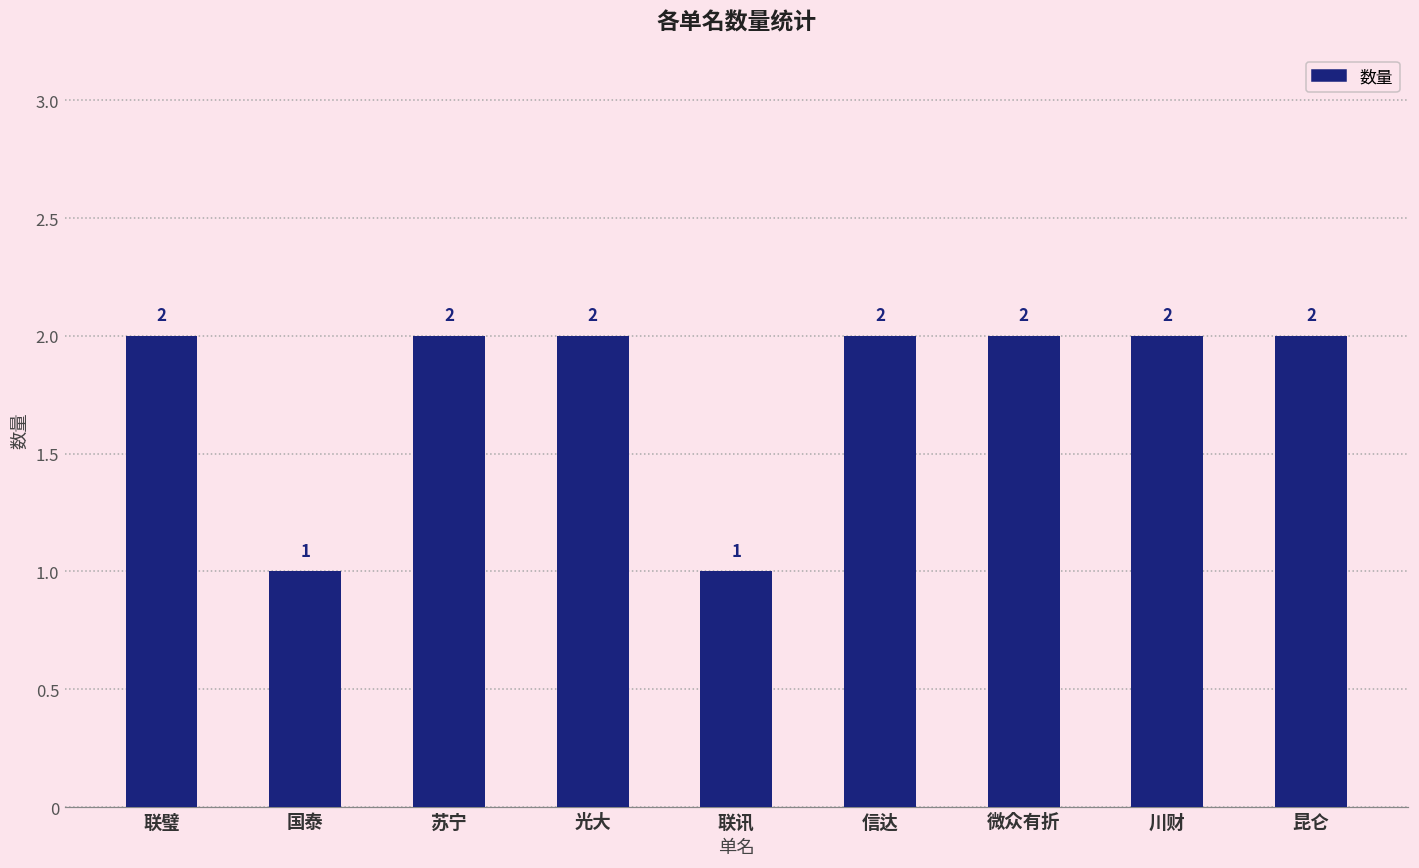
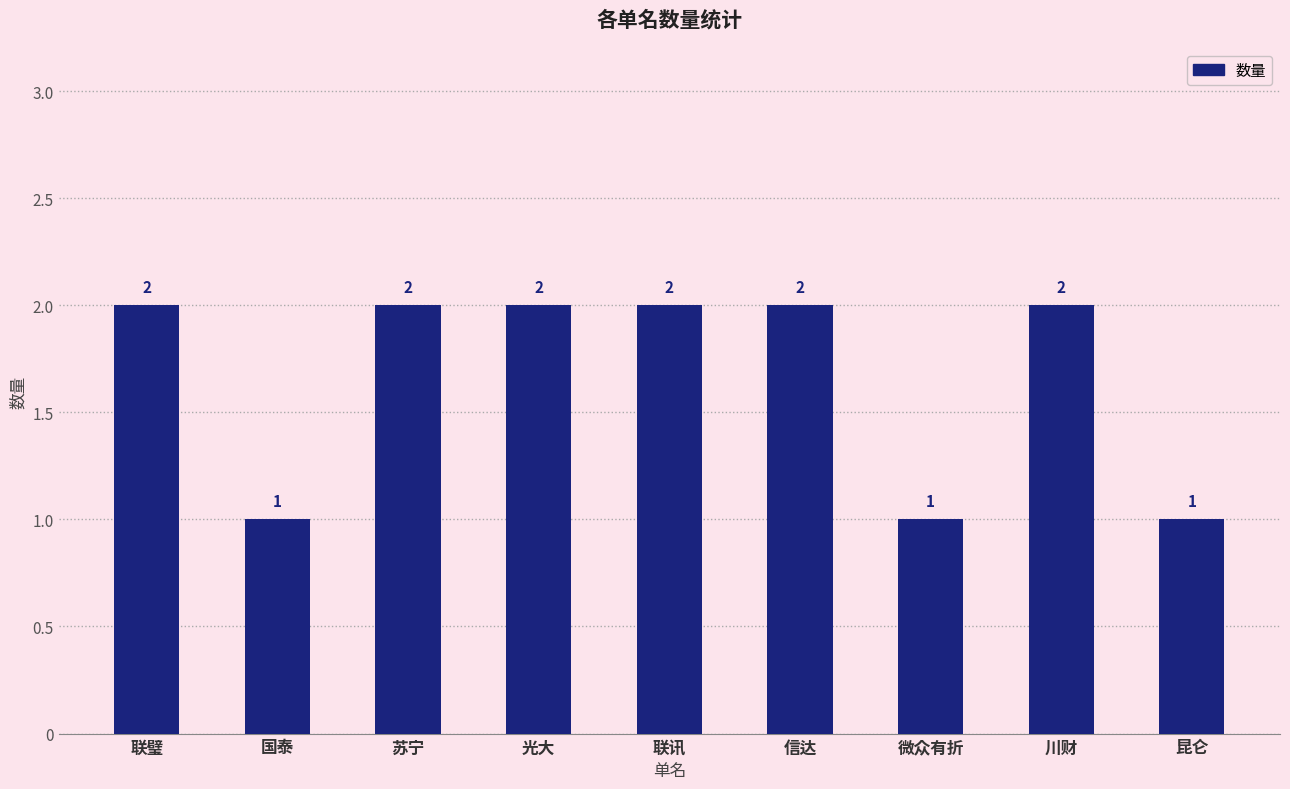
  {
    "联璧": 2,
    "国泰": 1,
    "苏宁": 2,
    "光大": 2,
-   "联讯": 1,
+   "联讯": 2,
    "信达": 2,
-   "微众有折": 2,
+   "微众有折": 1,
    "川财": 2,
-   "昆仑": 2
+   "昆仑": 1
  }
